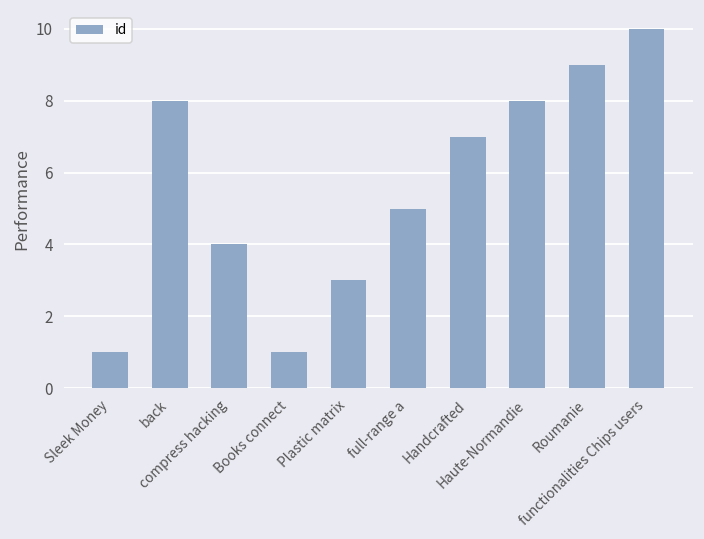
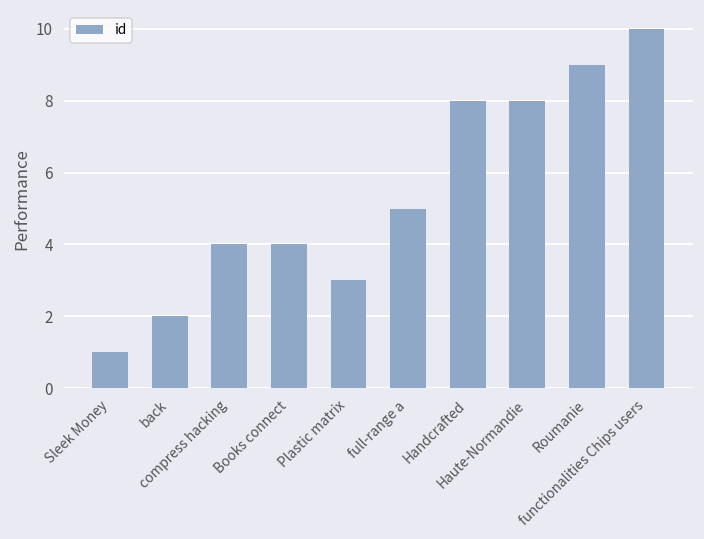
  {
    "Sleek Money": 1,
-   "back": 8,
+   "back": 2,
    "compress hacking": 4,
-   "Books connect": 1,
+   "Books connect": 4,
    "Plastic matrix": 3,
    "full-range a": 5,
-   "Handcrafted": 7,
+   "Handcrafted": 8,
    "Haute-Normandie": 8,
    "Roumanie": 9,
    "functionalities Chips users": 10
  }
